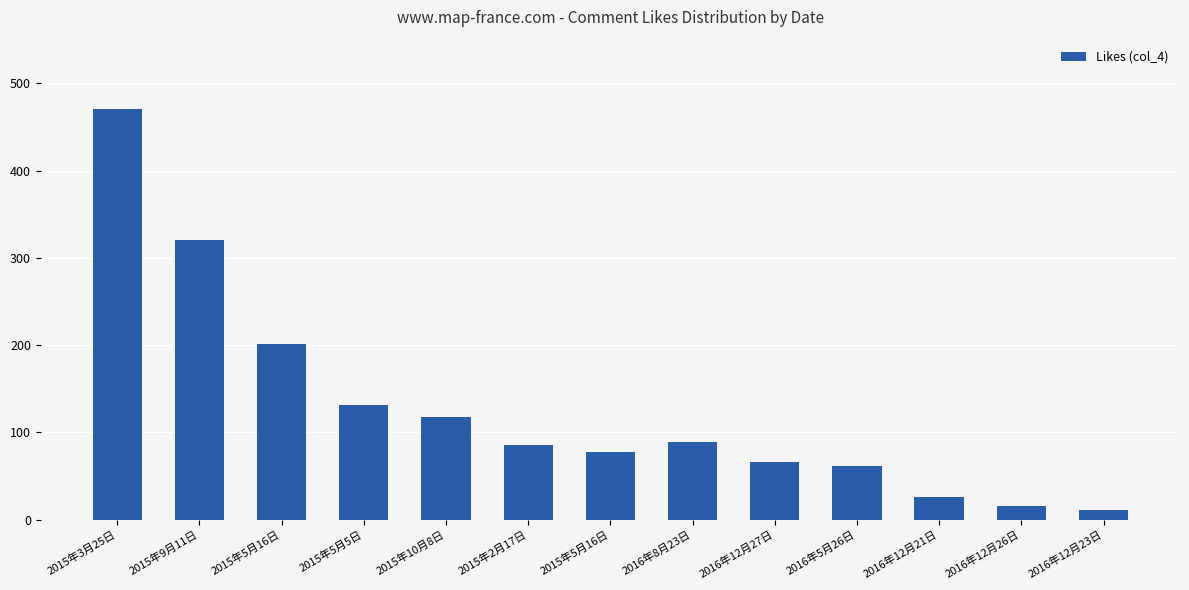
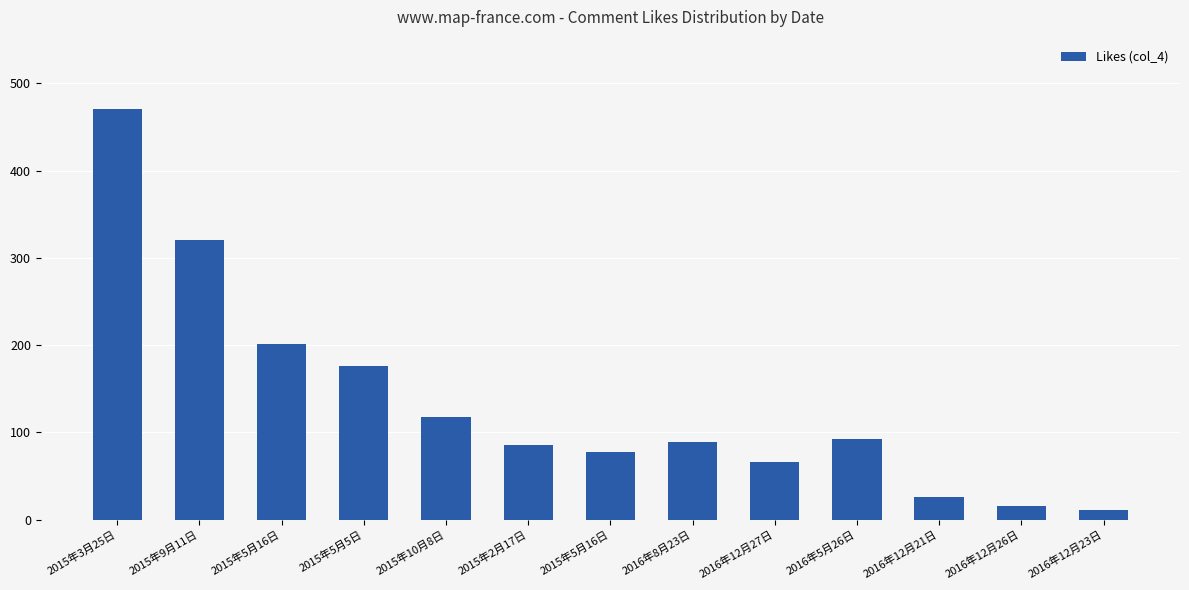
  {
    "2015年3月25日": 470,
    "2015年9月11日": 320,
-   "2015年5月5日": 130,
+   "2015年5月5日": 180,
    "2015年10月8日": 120,
    "2015年2月17日": 90,
    "2016年8月23日": 90,
    "2016年12月27日": 70,
-   "2016年5月26日": 60,
+   "2016年5月26日": 90,
    "2016年12月21日": 30,
    "2016年12月26日": 20,
    "2016年12月23日": 10
  }
